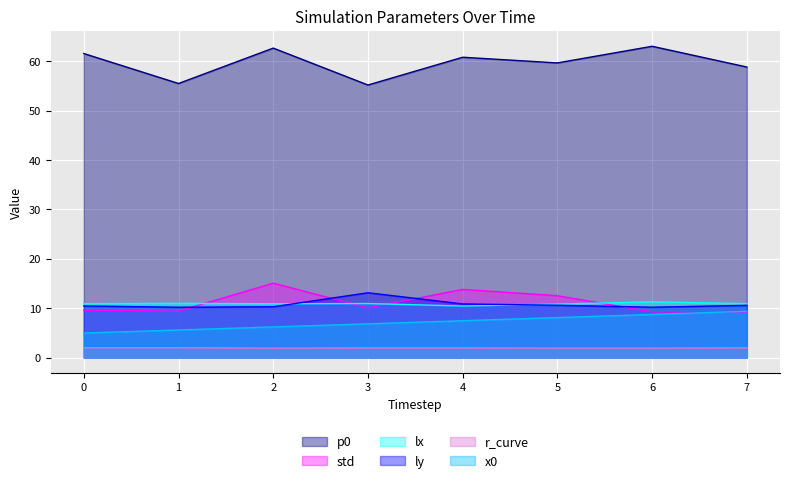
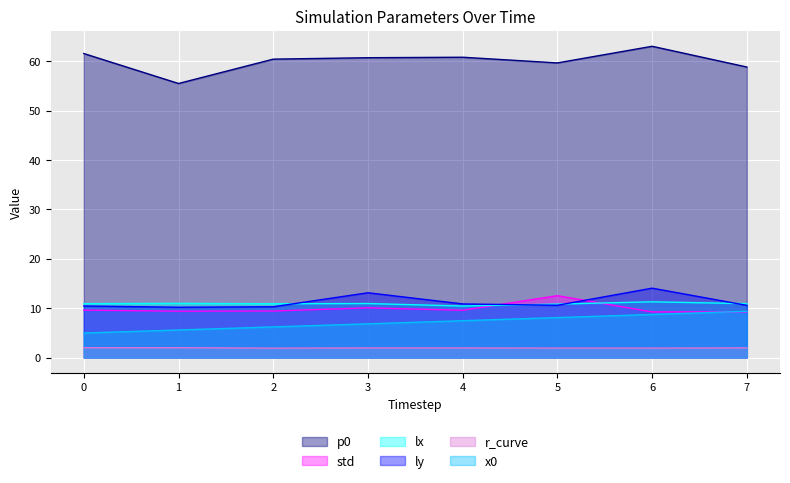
  {
    "p0": {
      "0": 62,
      "1": 55,
-     "2": 63,
-     "3": 55,
+     "2": 60,
+     "3": 61,
      "4": 61,
      "5": 60,
      "6": 63,
      "7": 59
    },
    "std": {
      "0": 10,
      "1": 9,
-     "2": 15,
+     "2": 9,
      "3": 10,
-     "4": 14,
+     "4": 10,
      "5": 13,
      "6": 9
    },
    "ly": {
      "1": 10,
      "2": 10,
      "3": 13,
-     "6": 10
+     "6": 14
    },
    "r_curve": {
      "0": 2,
      "1": 2,
      "2": 2,
      "3": 2,
      "4": 2,
      "5": 2,
      "6": 2,
      "7": 2
    }
  }
